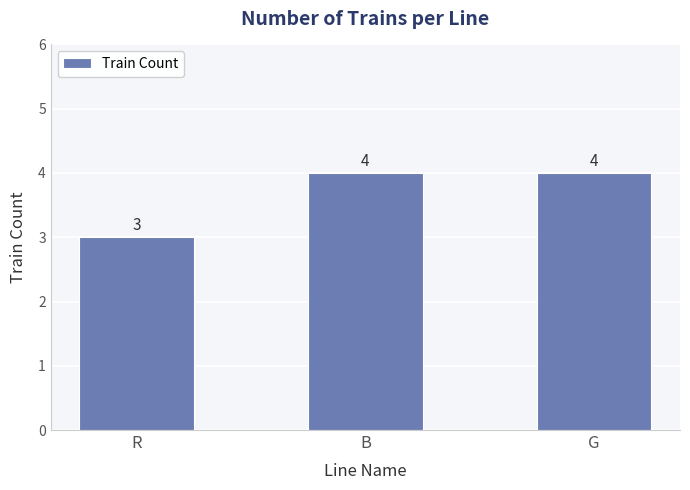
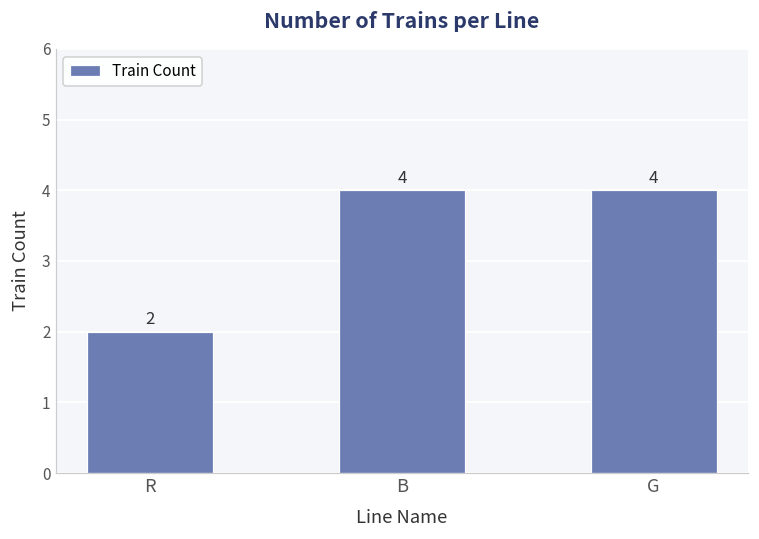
  {
-   "R": 3,
+   "R": 2,
    "B": 4,
    "G": 4
  }
